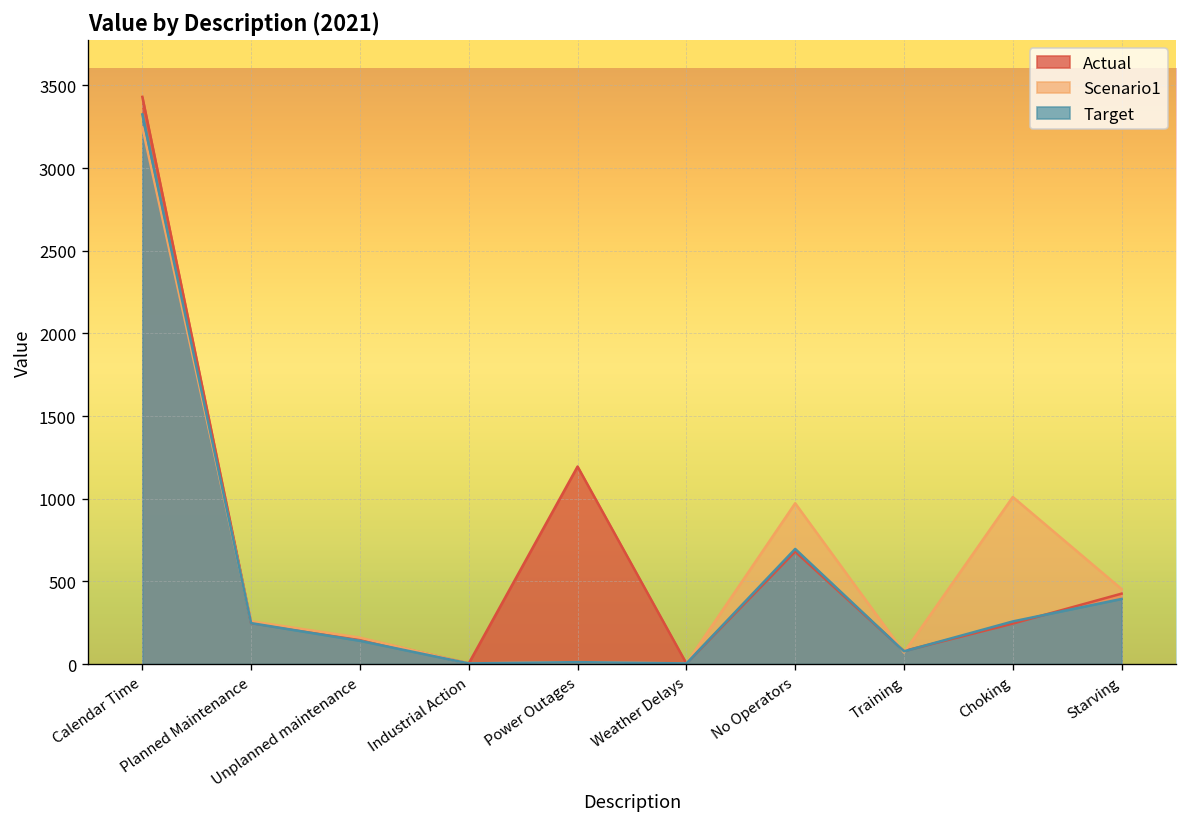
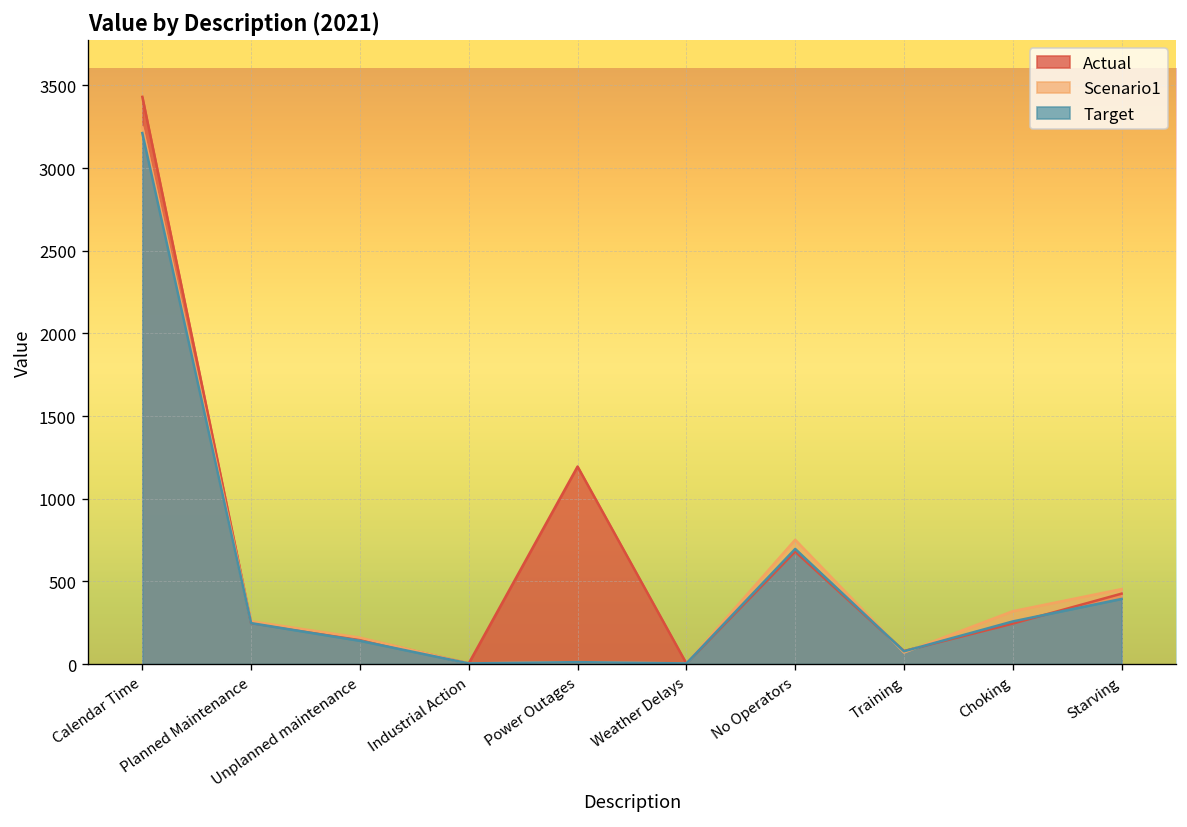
  {
    "Actual": {
      "Calendar Time": 3430,
      "Power Outages": 1200,
      "Starving": 430
    },
    "Scenario1": {
      "Calendar Time": 3250,
-     "No Operators": 970,
-     "Choking": 1010,
+     "No Operators": 750,
+     "Choking": 320,
      "Starving": 450
    },
    "Target": {
-     "Calendar Time": 3330,
+     "Calendar Time": 3210,
      "Starving": 390
    }
  }
